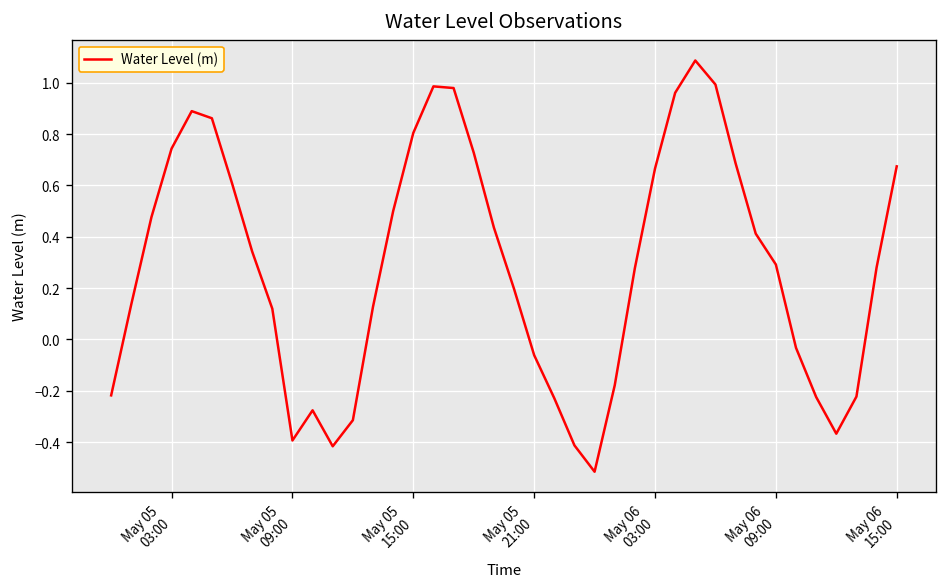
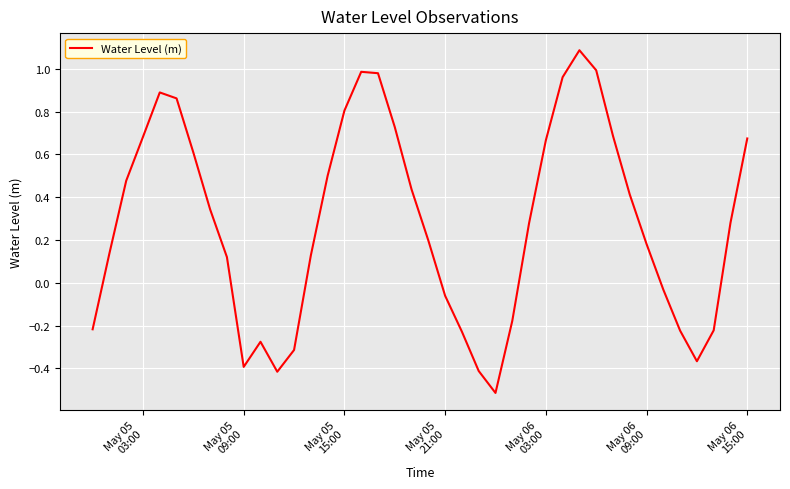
  {
-   "May 05 03:00": 0.74,
+   "May 05 03:00": 0.68,
    "May 05 09:00": -0.39,
    "May 05 15:00": 0.80,
    "May 05 21:00": -0.06,
    "May 06 03:00": 0.67,
-   "May 06 09:00": 0.29,
+   "May 06 09:00": 0.18,
    "May 06 15:00": 0.67
  }
